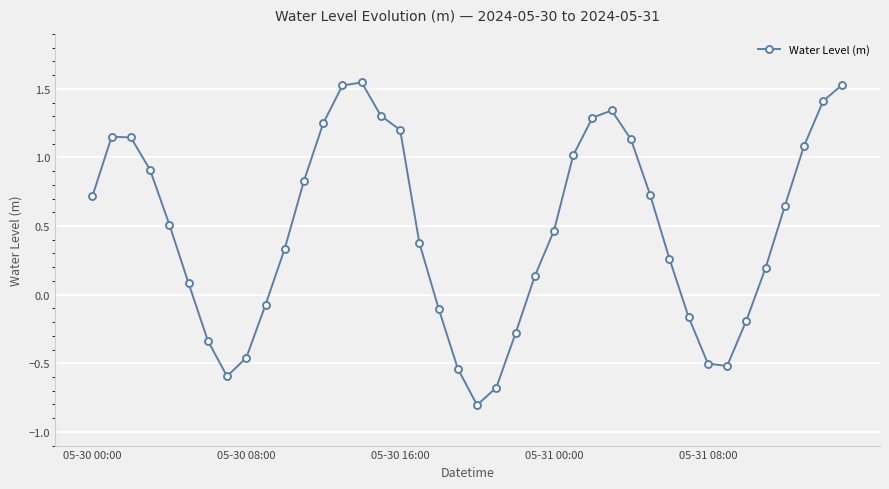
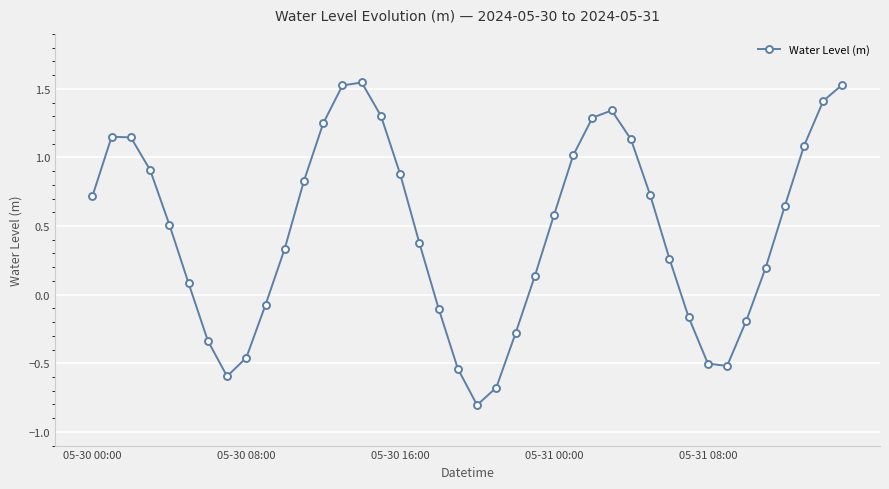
  {
    "05-30 00:00": 0.72,
    "05-30 08:00": -0.46,
-   "05-30 16:00": 1.20,
-   "05-31 00:00": 0.47,
+   "05-30 16:00": 0.88,
+   "05-31 00:00": 0.58,
    "05-31 08:00": -0.50
  }
